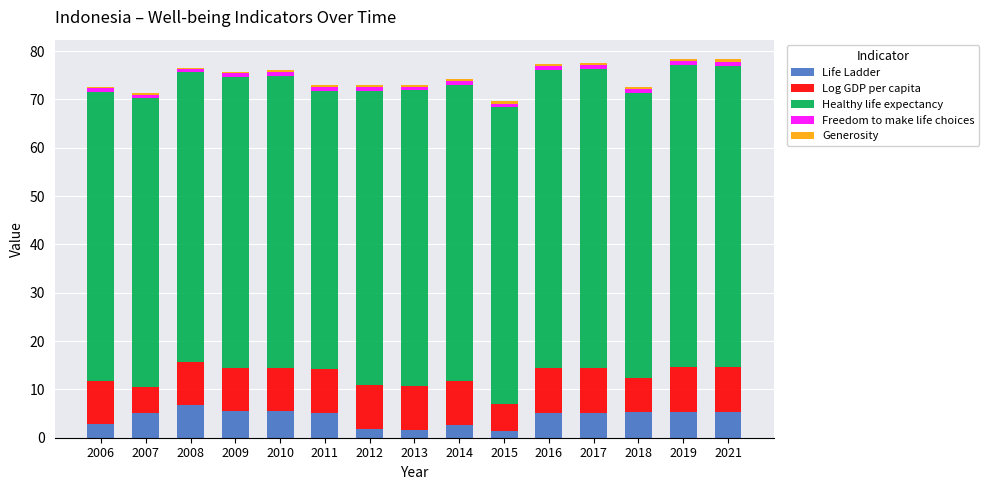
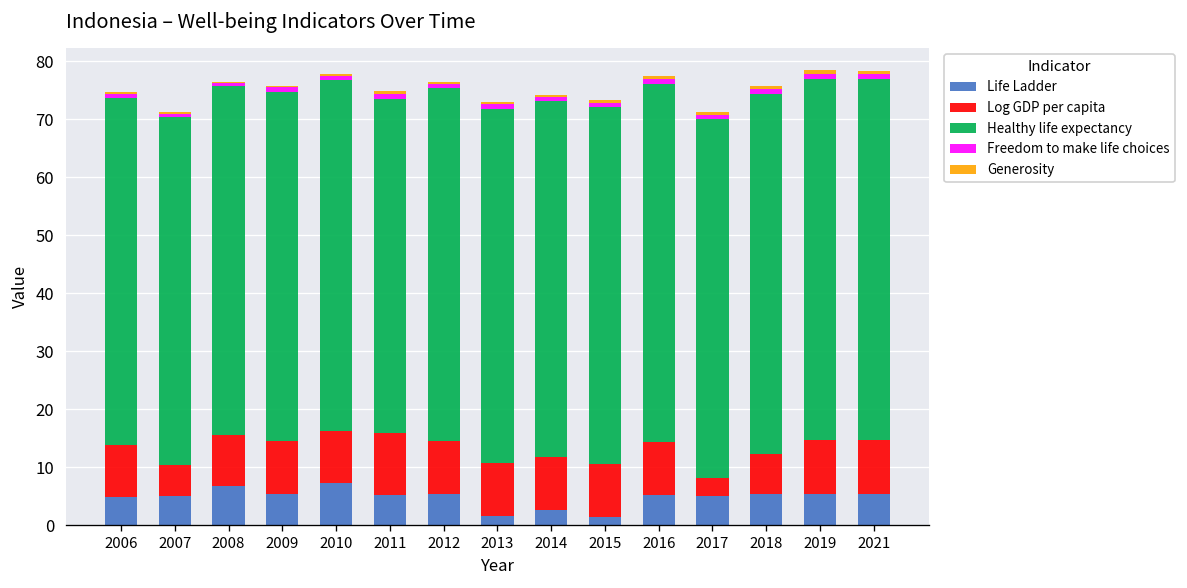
  {
    "Life Ladder": {
-     "2006": 3,
+     "2006": 5,
      "2007": 5,
      "2008": 7,
      "2009": 5,
-     "2010": 5,
+     "2010": 7,
      "2011": 5,
-     "2012": 2,
+     "2012": 5,
      "2013": 2,
      "2014": 3,
      "2015": 1,
      "2016": 5,
      "2017": 5,
      "2018": 5,
      "2019": 5,
      "2021": 5
    },
    "Log GDP per capita": {
      "2006": 9,
      "2007": 5,
      "2008": 9,
      "2009": 9,
      "2010": 9,
-     "2011": 9,
+     "2011": 11,
      "2012": 9,
      "2013": 9,
      "2014": 9,
-     "2015": 6,
+     "2015": 9,
      "2016": 9,
-     "2017": 9,
+     "2017": 3,
      "2018": 7,
      "2019": 9,
      "2021": 9
    },
    "Healthy life expectancy": {
      "2006": 60,
      "2007": 60,
      "2008": 60,
      "2009": 60,
      "2010": 60,
      "2011": 58,
      "2012": 61,
      "2013": 61,
      "2014": 61,
      "2015": 62,
      "2016": 62,
      "2017": 62,
-     "2018": 59,
+     "2018": 62,
      "2019": 62,
      "2021": 62
    },
    "Freedom to make life choices": {
      "2006": 1,
      "2007": 1,
      "2008": 1,
      "2009": 1,
      "2010": 1,
      "2011": 1,
      "2012": 1,
      "2013": 1,
      "2014": 1,
      "2015": 1,
      "2016": 1,
      "2017": 1,
      "2018": 1,
      "2019": 1,
      "2021": 1
    },
    "Generosity": {
      "2019": 1,
      "2021": 1
    }
  }
